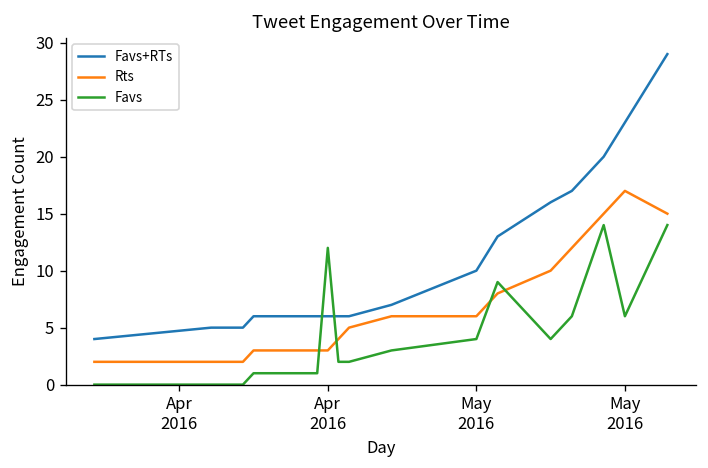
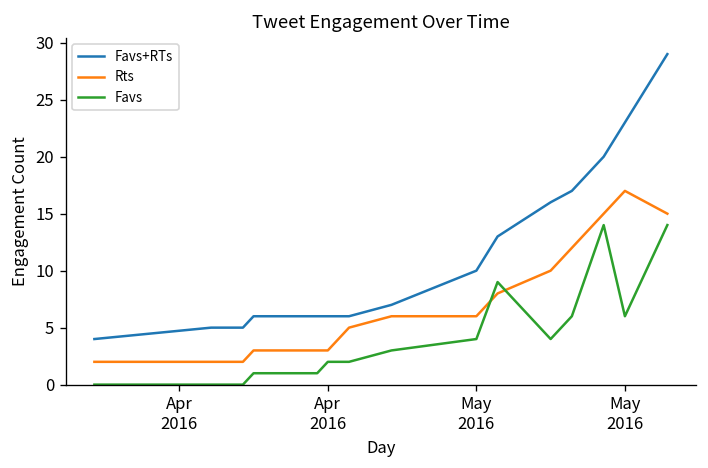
  {
    "Favs+RTs": {
      "Apr 2016": 6
    },
    "Rts": {
      "Apr 2016": 3
    },
    "Favs": {
-     "Apr 2016": 12
+     "Apr 2016": 2
    }
  }
